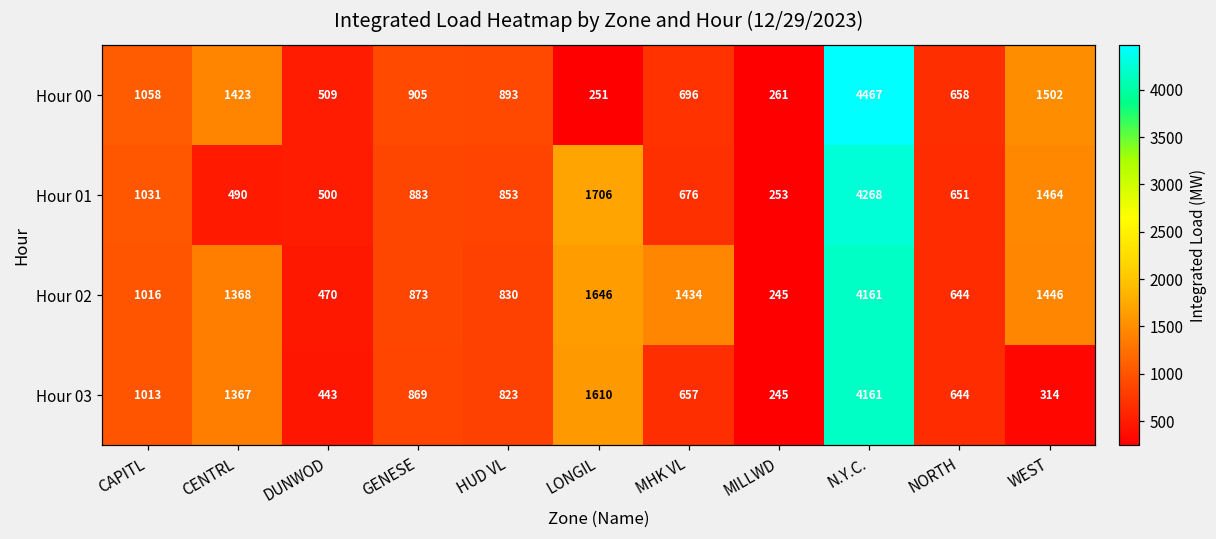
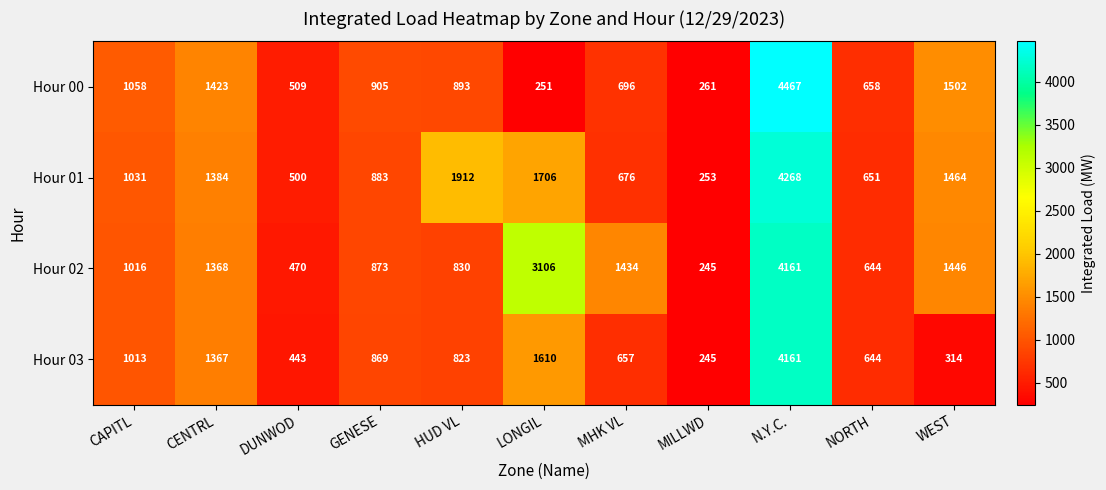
  {
    "Hour 00": {
      "CAPITL": 1058,
      "CENTRL": 1423,
      "DUNWOD": 509,
      "GENESE": 905,
      "HUD VL": 893,
      "LONGIL": 251,
      "MHK VL": 696,
      "MILLWD": 261,
      "N.Y.C.": 4467,
      "NORTH": 658,
      "WEST": 1502
    },
    "Hour 01": {
      "CAPITL": 1031,
-     "CENTRL": 490,
+     "CENTRL": 1384,
      "DUNWOD": 500,
      "GENESE": 883,
-     "HUD VL": 853,
+     "HUD VL": 1912,
      "LONGIL": 1706,
      "MHK VL": 676,
      "MILLWD": 253,
      "N.Y.C.": 4268,
      "NORTH": 651,
      "WEST": 1464
    },
    "Hour 02": {
      "CAPITL": 1016,
      "CENTRL": 1368,
      "DUNWOD": 470,
      "GENESE": 873,
      "HUD VL": 830,
-     "LONGIL": 1646,
+     "LONGIL": 3106,
      "MHK VL": 1434,
      "MILLWD": 245,
      "N.Y.C.": 4161,
      "NORTH": 644,
      "WEST": 1446
    },
    "Hour 03": {
      "CAPITL": 1013,
      "CENTRL": 1367,
      "DUNWOD": 443,
      "GENESE": 869,
      "HUD VL": 823,
      "LONGIL": 1610,
      "MHK VL": 657,
      "MILLWD": 245,
      "N.Y.C.": 4161,
      "NORTH": 644,
      "WEST": 314
    }
  }
